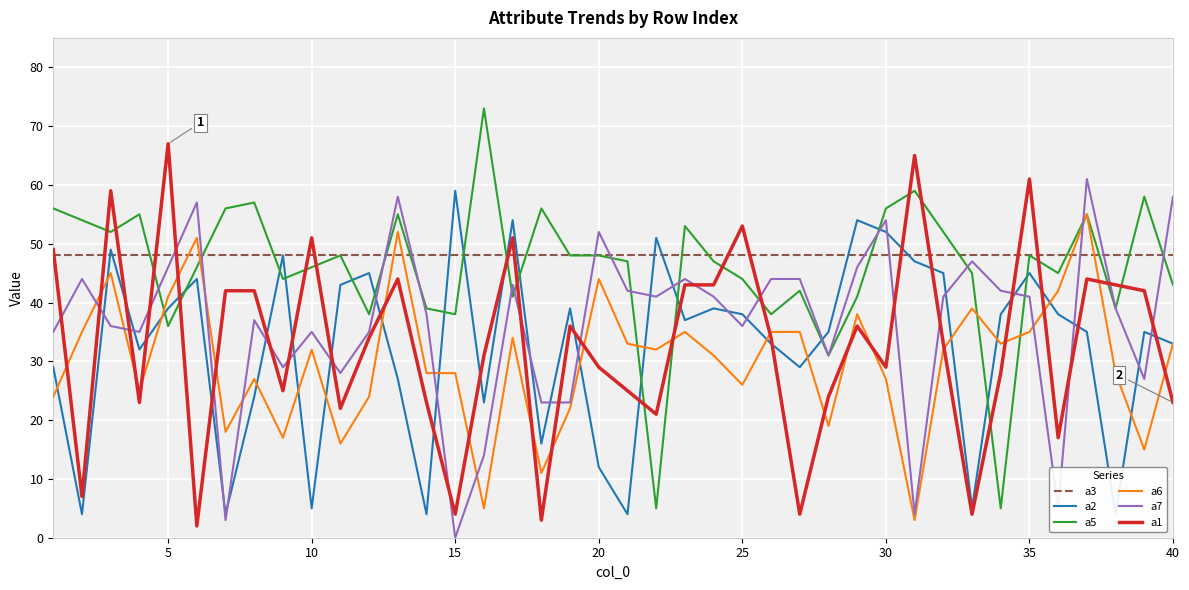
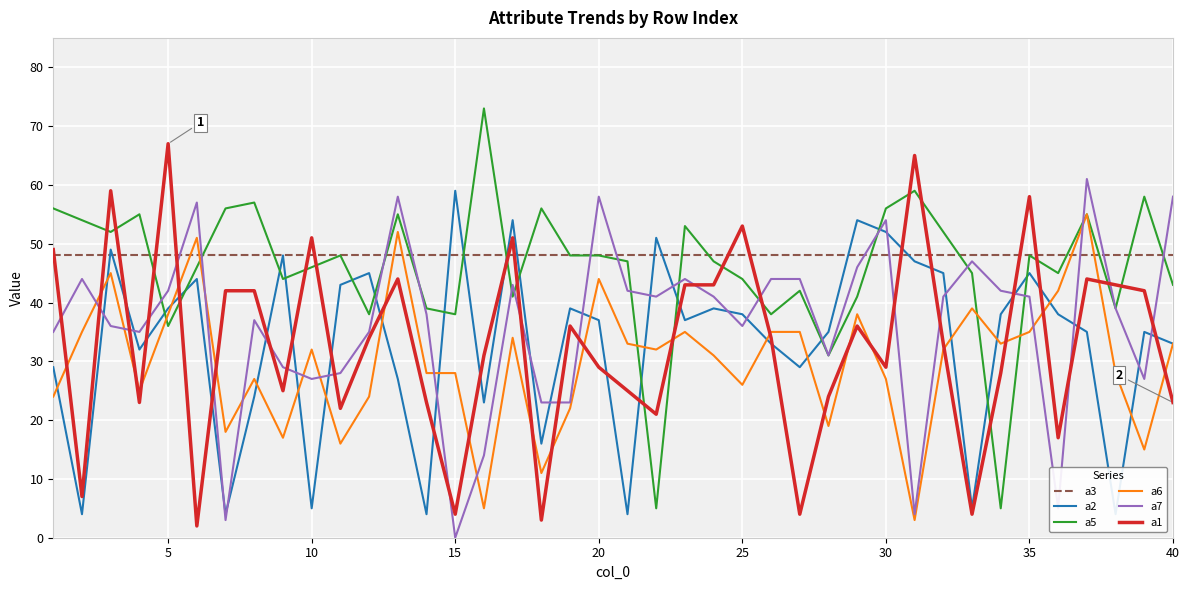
  {
    "a3": {
      "5": 48,
      "10": 48,
      "15": 48,
      "25": 48,
      "30": 48,
      "40": 48
    },
    "a2": {
      "5": 39,
      "10": 5,
      "15": 59,
-     "20": 12,
+     "20": 37,
      "25": 38,
      "30": 52,
      "35": 45
    },
    "a5": {
      "5": 36,
      "10": 46,
      "15": 38,
      "25": 44,
      "30": 56,
      "40": 43
    },
    "a6": {
-     "5": 41,
+     "5": 38,
      "10": 32,
      "15": 28,
      "20": 44,
      "25": 26,
      "30": 27,
      "35": 35
    },
    "a7": {
-     "5": 46,
-     "10": 35,
+     "5": 42,
+     "10": 27,
      "15": 0,
-     "20": 52,
+     "20": 58,
      "25": 36,
      "30": 54,
      "35": 41,
      "40": 58
    },
    "a1": {
      "10": 51,
      "15": 4,
      "20": 29,
      "25": 53,
      "30": 29,
-     "35": 61,
+     "35": 58,
      "40": 23
    }
  }
